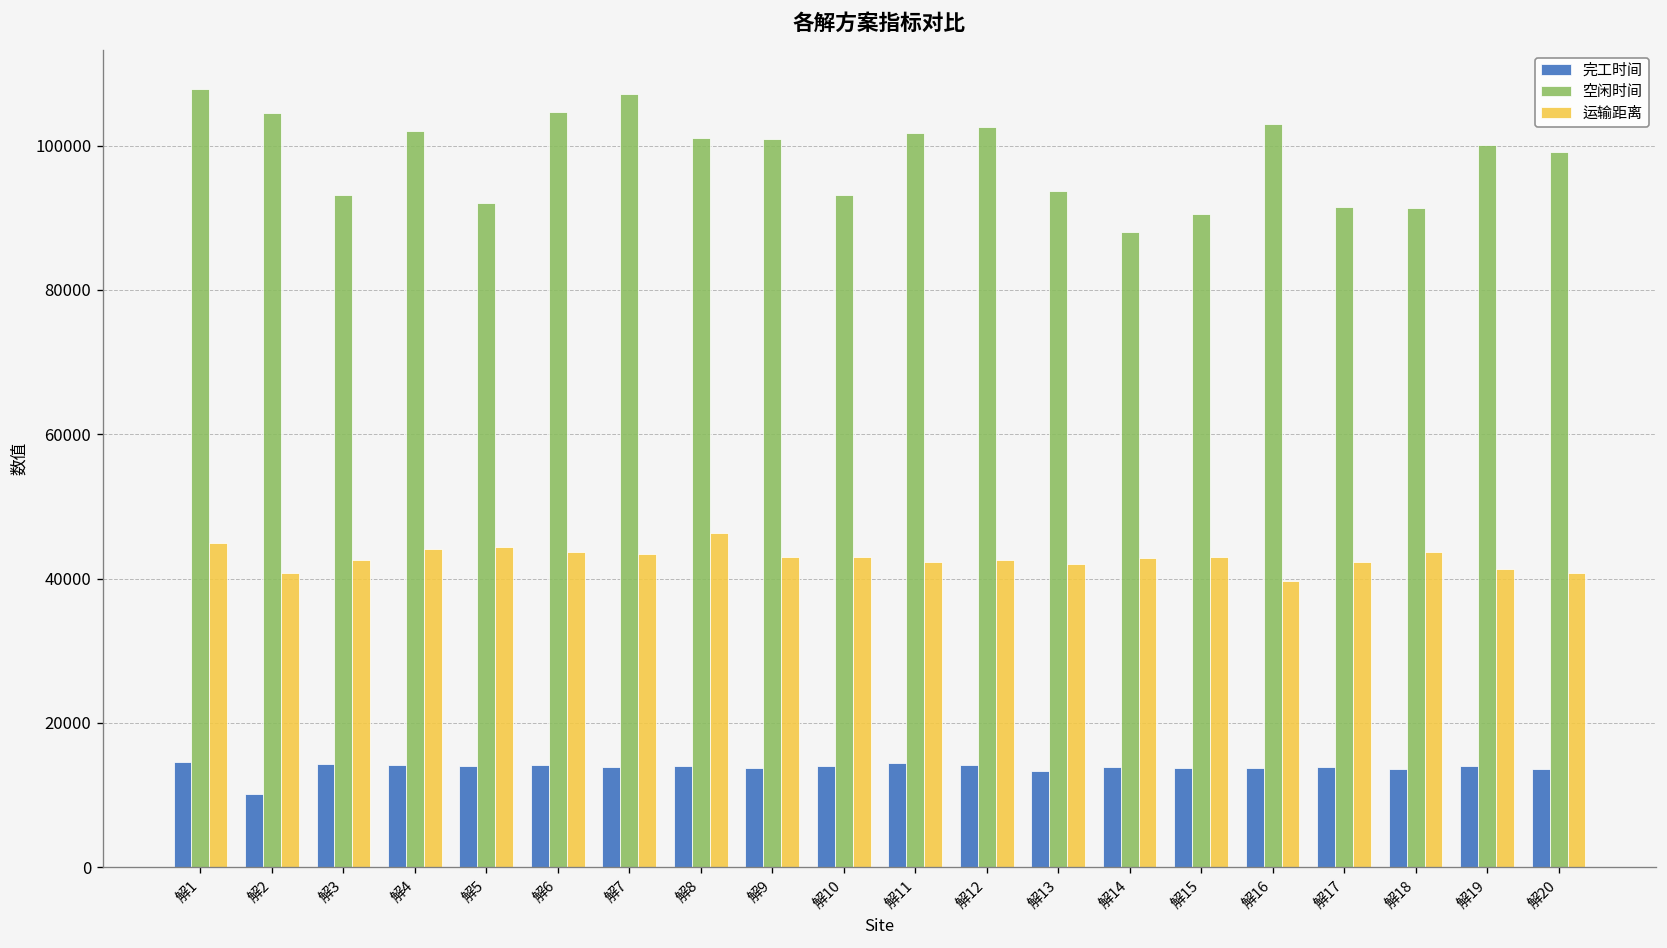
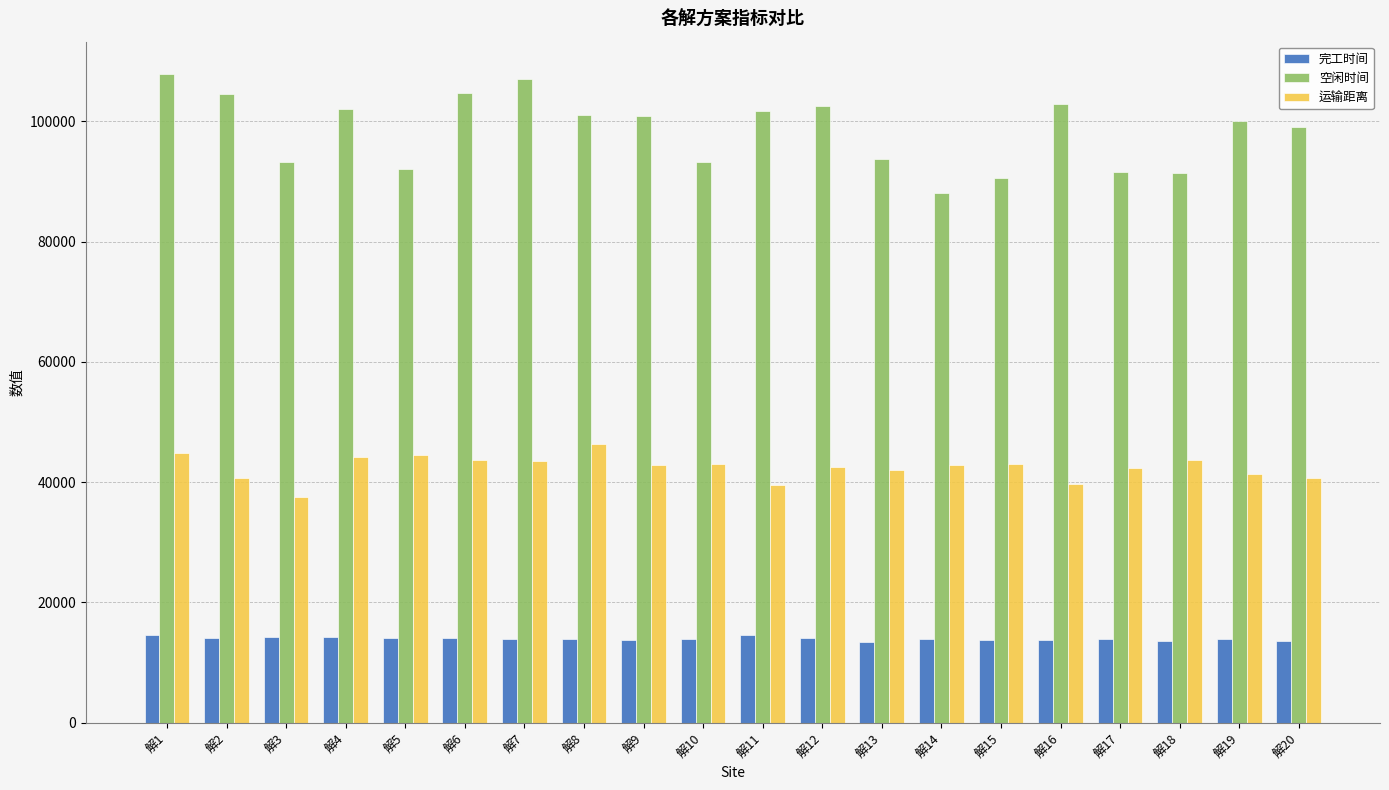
  {
    "完工时间": {
      "解1": 15000,
-     "解2": 10000,
+     "解2": 14000,
      "解3": 14000,
      "解4": 14000,
      "解5": 14000,
      "解6": 14000,
      "解7": 14000,
      "解8": 14000,
      "解9": 14000,
      "解10": 14000,
      "解11": 15000,
      "解12": 14000,
      "解13": 13000,
      "解14": 14000,
      "解15": 14000,
      "解16": 14000,
      "解17": 14000,
      "解18": 14000,
      "解19": 14000,
      "解20": 14000
    },
    "空闲时间": {
      "解1": 108000,
      "解2": 105000,
      "解3": 93000,
      "解4": 102000,
      "解5": 92000,
      "解6": 105000,
      "解7": 107000,
      "解8": 101000,
      "解9": 101000,
      "解10": 93000,
      "解11": 102000,
      "解12": 103000,
      "解13": 94000,
      "解14": 88000,
      "解15": 91000,
      "解16": 103000,
      "解17": 92000,
      "解18": 91000,
      "解19": 100000,
      "解20": 99000
    },
    "运输距离": {
      "解1": 45000,
      "解2": 41000,
-     "解3": 43000,
+     "解3": 37000,
      "解4": 44000,
      "解5": 44000,
      "解6": 44000,
      "解7": 43000,
      "解8": 46000,
      "解9": 43000,
      "解10": 43000,
-     "解11": 42000,
+     "解11": 40000,
      "解12": 43000,
      "解13": 42000,
      "解14": 43000,
      "解15": 43000,
      "解16": 40000,
      "解17": 42000,
      "解18": 44000,
      "解19": 41000,
      "解20": 41000
    }
  }
